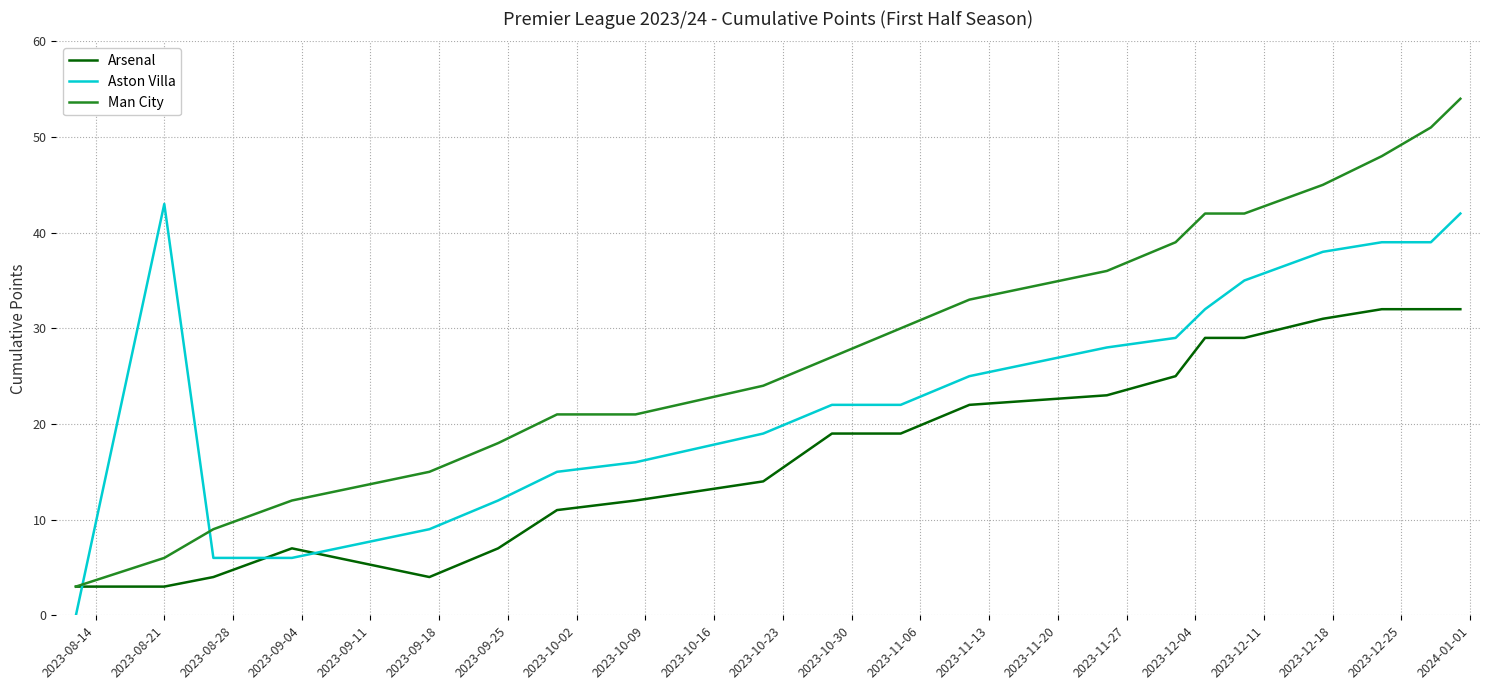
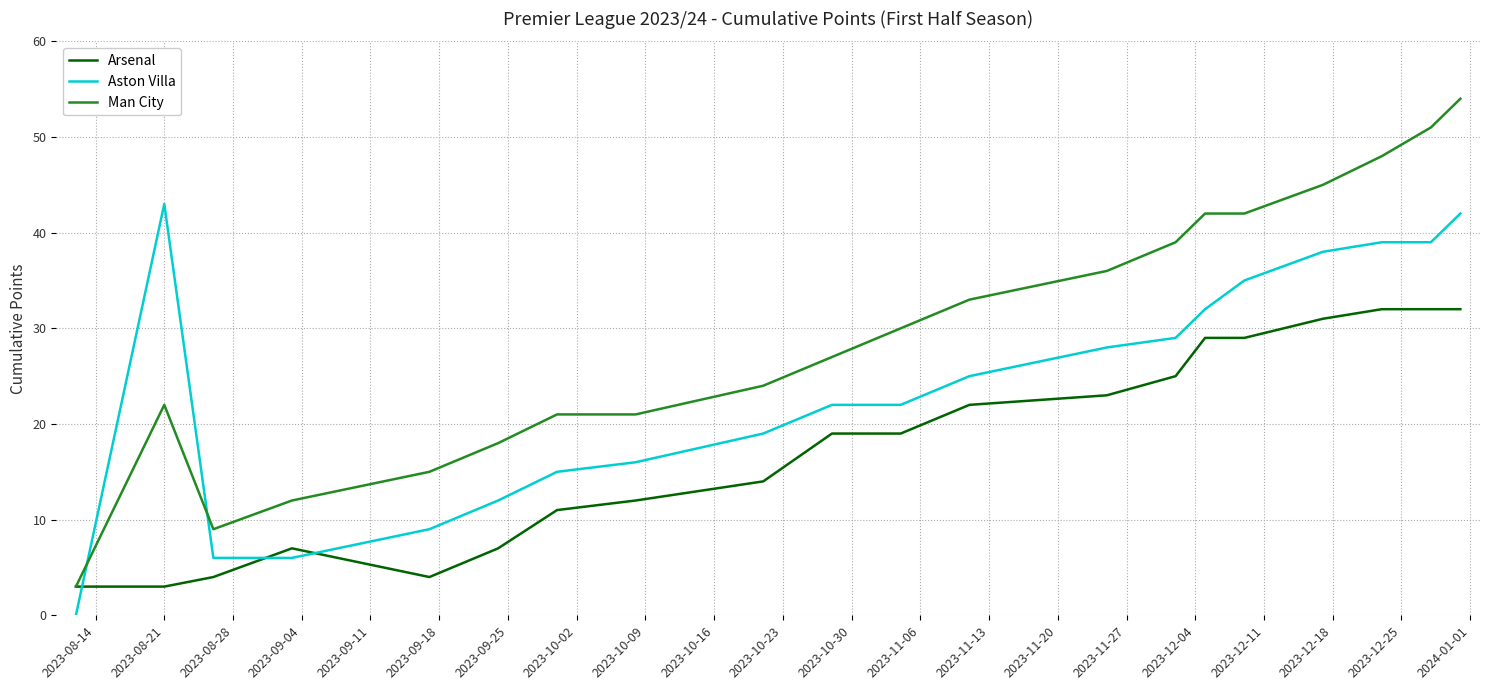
  {
    "Arsenal": {
      "2023-08-21": 3
    },
    "Aston Villa": {
      "2023-08-21": 43
    },
    "Man City": {
-     "2023-08-21": 6
+     "2023-08-21": 22
    }
  }
